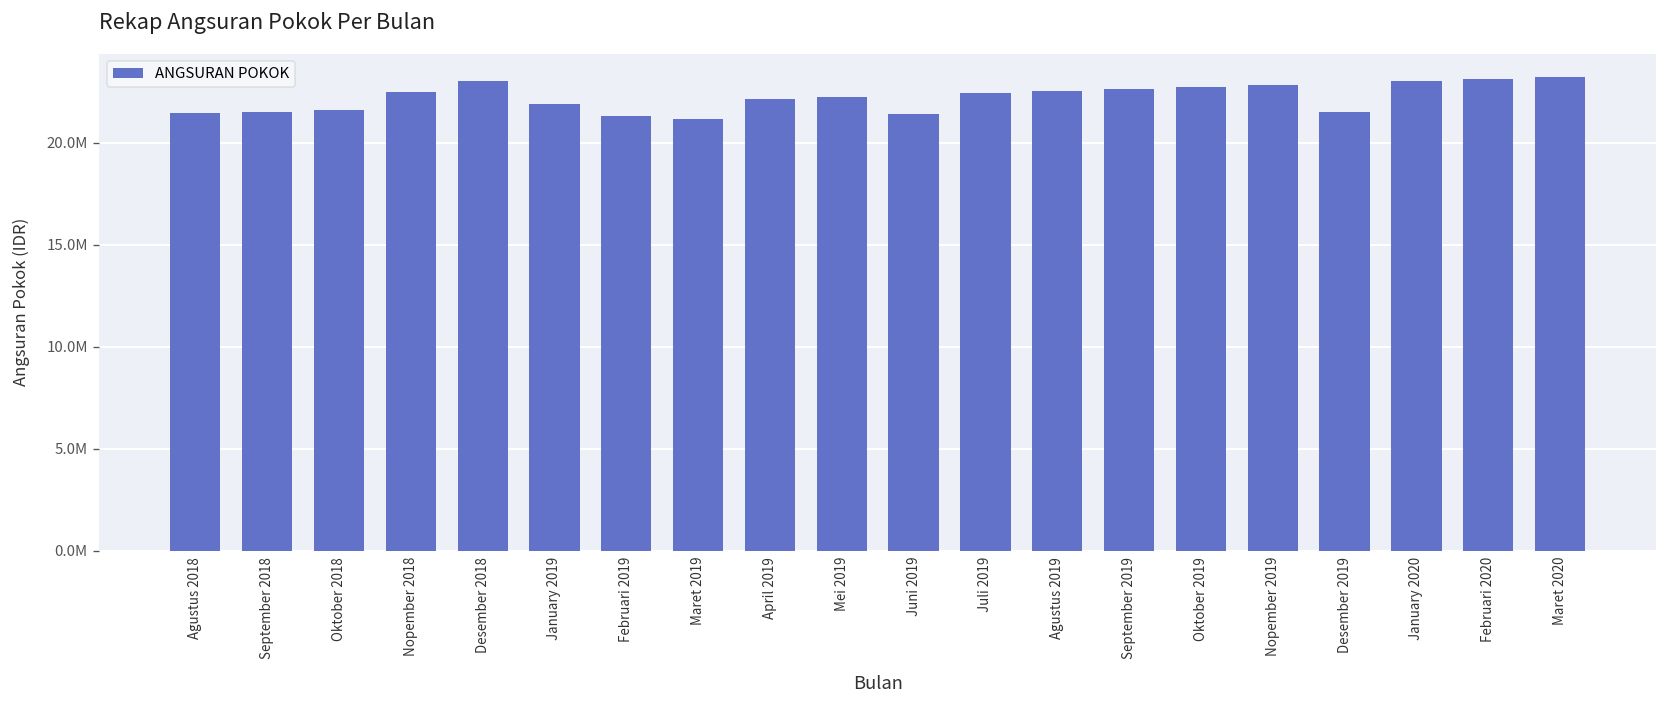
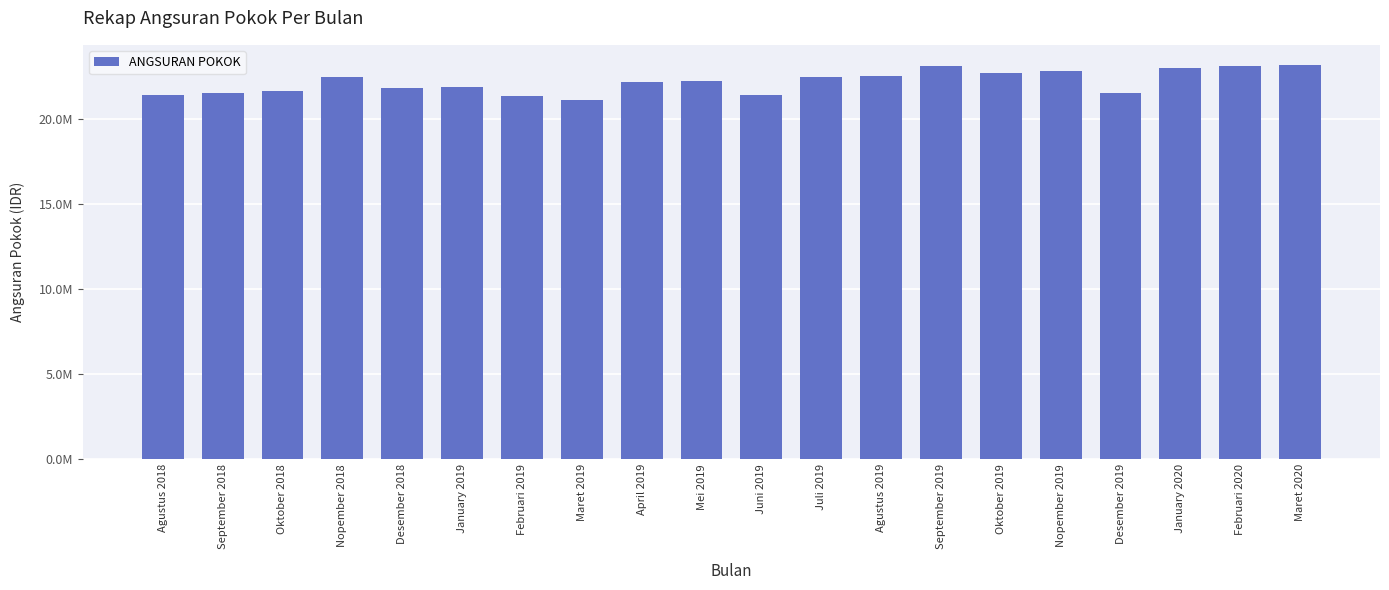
  {
    "Agustus 2018": 21400000,
    "September 2018": 21500000,
    "Oktober 2018": 21600000,
    "Nopember 2018": 22500000,
-   "Desember 2018": 23000000,
+   "Desember 2018": 21800000,
    "January 2019": 21900000,
    "Februari 2019": 21300000,
    "Maret 2019": 21200000,
    "April 2019": 22200000,
    "Mei 2019": 22300000,
    "Juni 2019": 21400000,
    "Juli 2019": 22400000,
    "Agustus 2019": 22500000,
-   "September 2019": 22600000,
+   "September 2019": 23100000,
    "Oktober 2019": 22700000,
    "Nopember 2019": 22800000,
    "Desember 2019": 21500000,
    "January 2020": 23000000,
    "Februari 2020": 23100000,
    "Maret 2020": 23200000
  }
